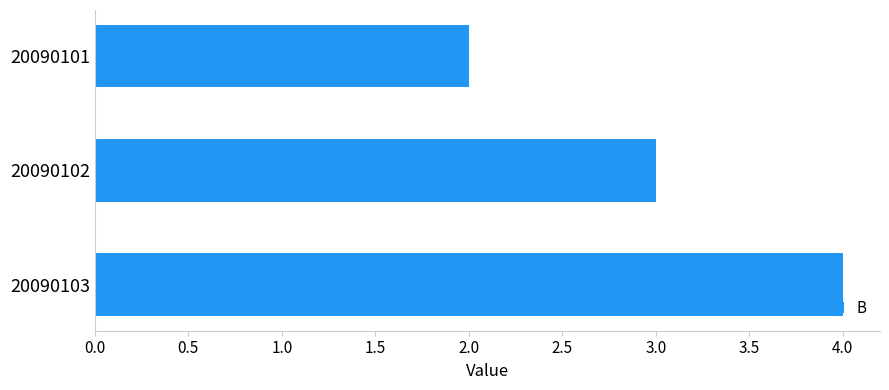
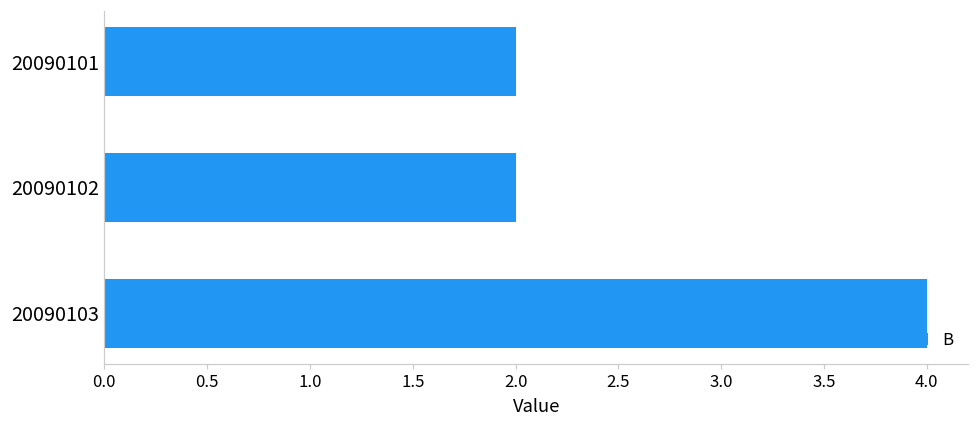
  {
    "20090101": 2,
-   "20090102": 3,
+   "20090102": 2,
    "20090103": 4
  }
